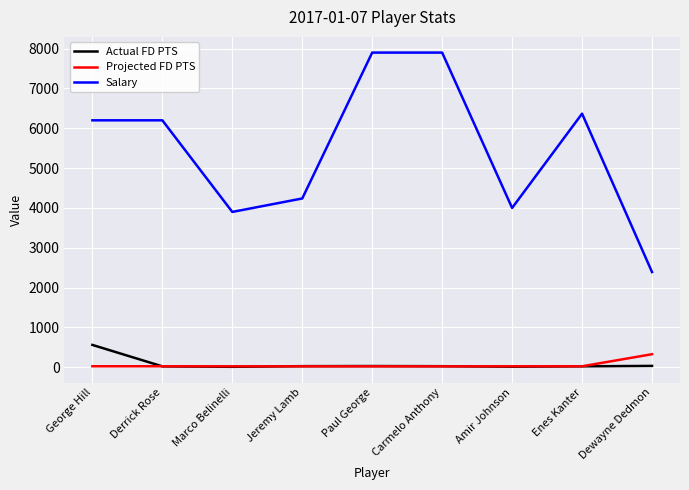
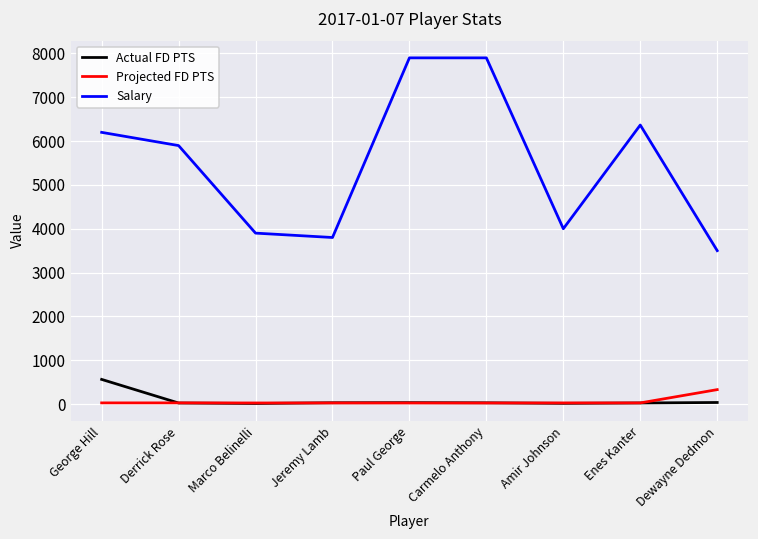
  {
    "Actual FD PTS": {
      "George Hill": 600,
      "Dewayne Dedmon": 0
    },
    "Projected FD PTS": {
      "George Hill": 0,
      "Dewayne Dedmon": 300
    },
    "Salary": {
      "George Hill": 6200,
-     "Derrick Rose": 6200,
+     "Derrick Rose": 5900,
      "Marco Belinelli": 3900,
-     "Jeremy Lamb": 4200,
+     "Jeremy Lamb": 3800,
      "Paul George": 7900,
      "Carmelo Anthony": 7900,
      "Amir Johnson": 4000,
      "Enes Kanter": 6400,
-     "Dewayne Dedmon": 2400
+     "Dewayne Dedmon": 3500
    }
  }
